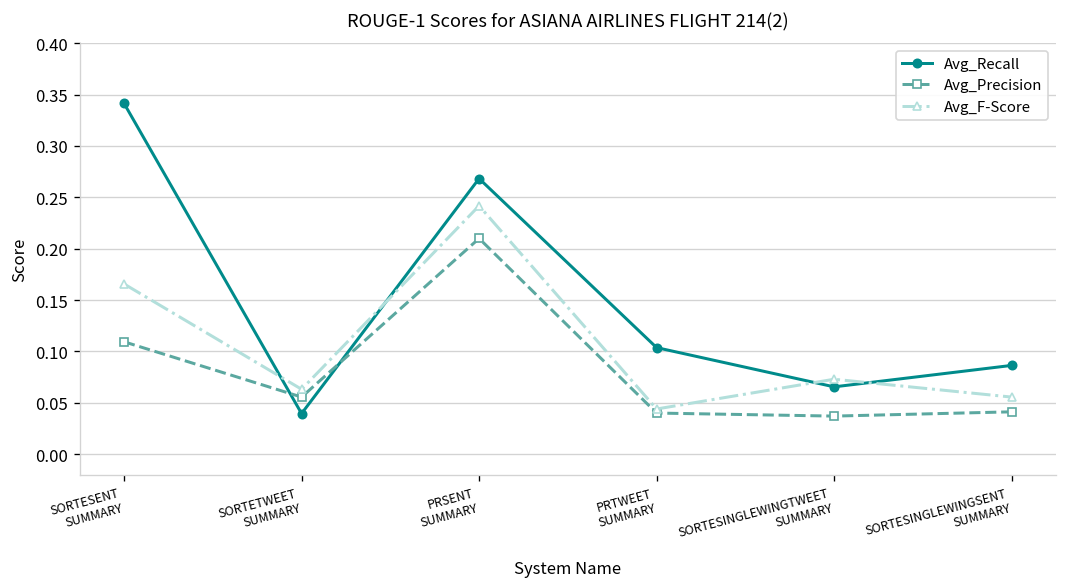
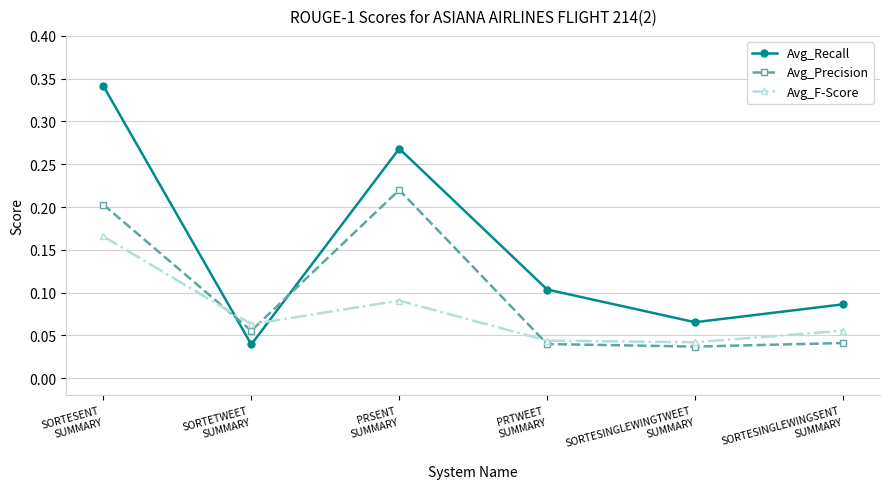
  {
    "Avg_Recall": {
      "SORTESENT SUMMARY": 0.34,
      "SORTETWEET SUMMARY": 0.04,
      "PRSENT SUMMARY": 0.27,
      "PRTWEET SUMMARY": 0.10,
      "SORTESINGLEWINGTWEET SUMMARY": 0.07,
      "SORTESINGLEWINGSENT SUMMARY": 0.09
    },
    "Avg_Precision": {
-     "SORTESENT SUMMARY": 0.11,
+     "SORTESENT SUMMARY": 0.20,
      "SORTETWEET SUMMARY": 0.06,
-     "PRSENT SUMMARY": 0.21,
+     "PRSENT SUMMARY": 0.22,
      "PRTWEET SUMMARY": 0.04,
      "SORTESINGLEWINGTWEET SUMMARY": 0.04,
      "SORTESINGLEWINGSENT SUMMARY": 0.04
    },
    "Avg_F-Score": {
      "SORTESENT SUMMARY": 0.17,
      "SORTETWEET SUMMARY": 0.06,
-     "PRSENT SUMMARY": 0.24,
+     "PRSENT SUMMARY": 0.09,
      "PRTWEET SUMMARY": 0.04,
-     "SORTESINGLEWINGTWEET SUMMARY": 0.07,
+     "SORTESINGLEWINGTWEET SUMMARY": 0.04,
      "SORTESINGLEWINGSENT SUMMARY": 0.06
    }
  }
